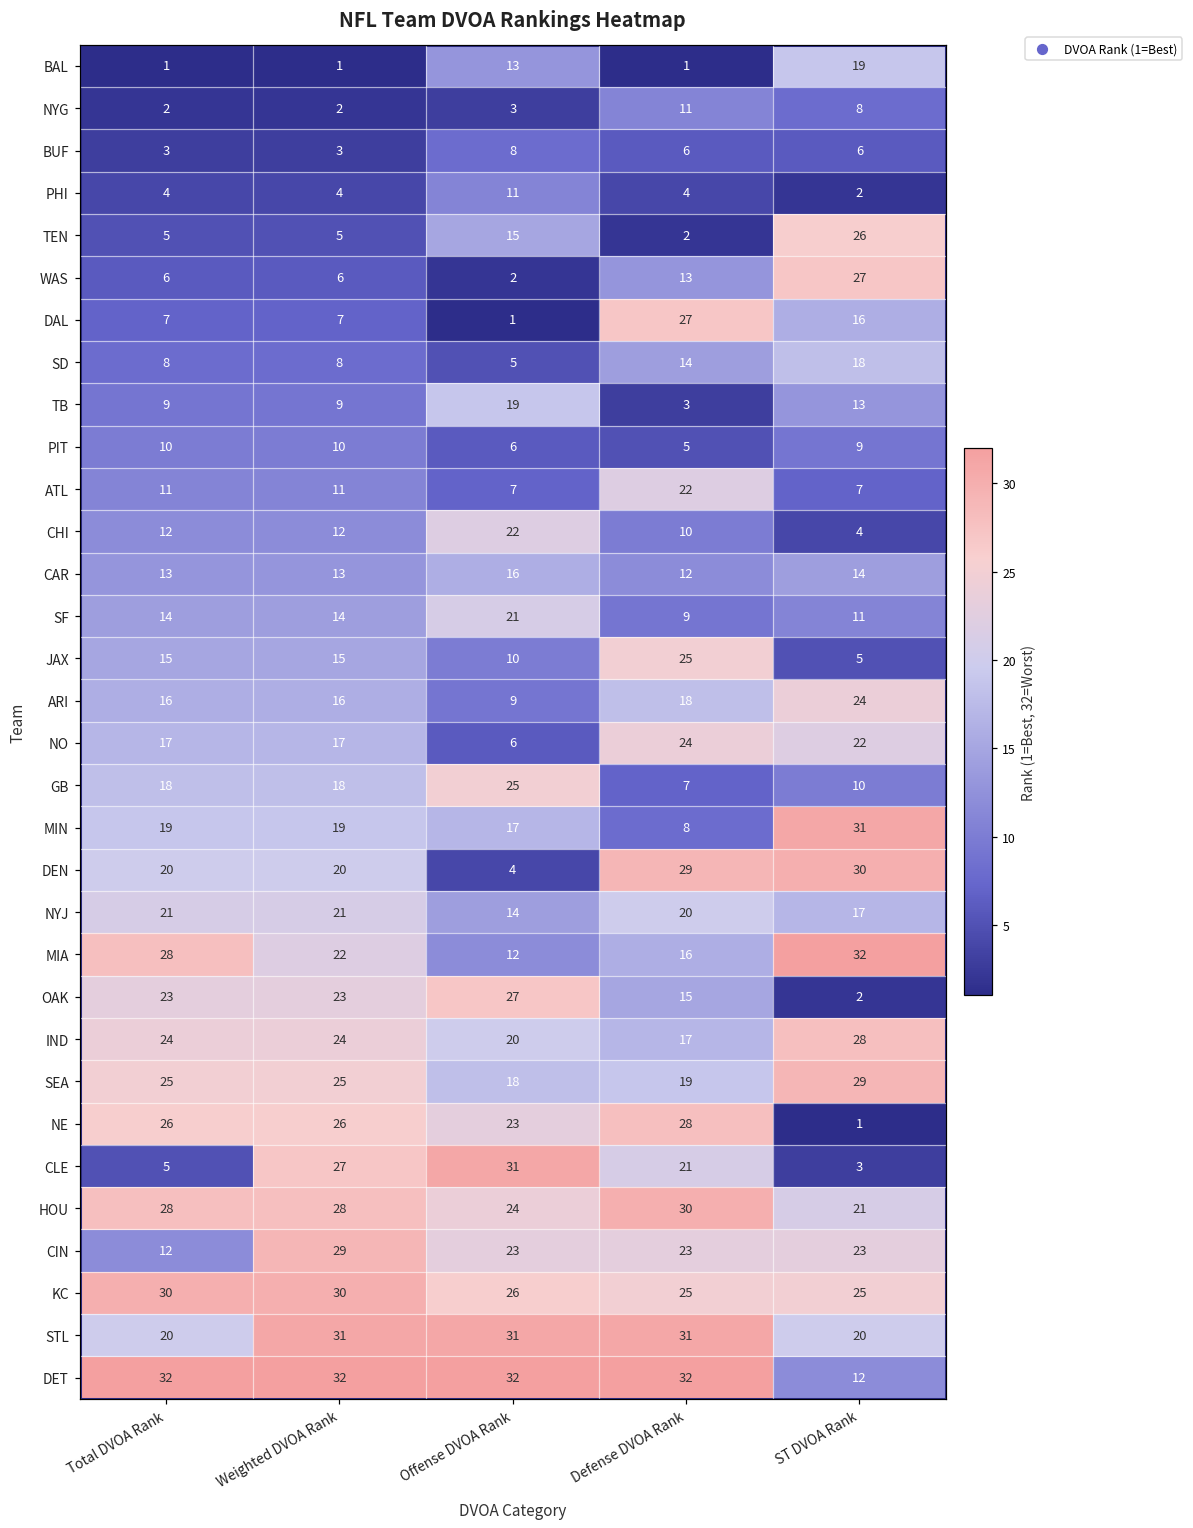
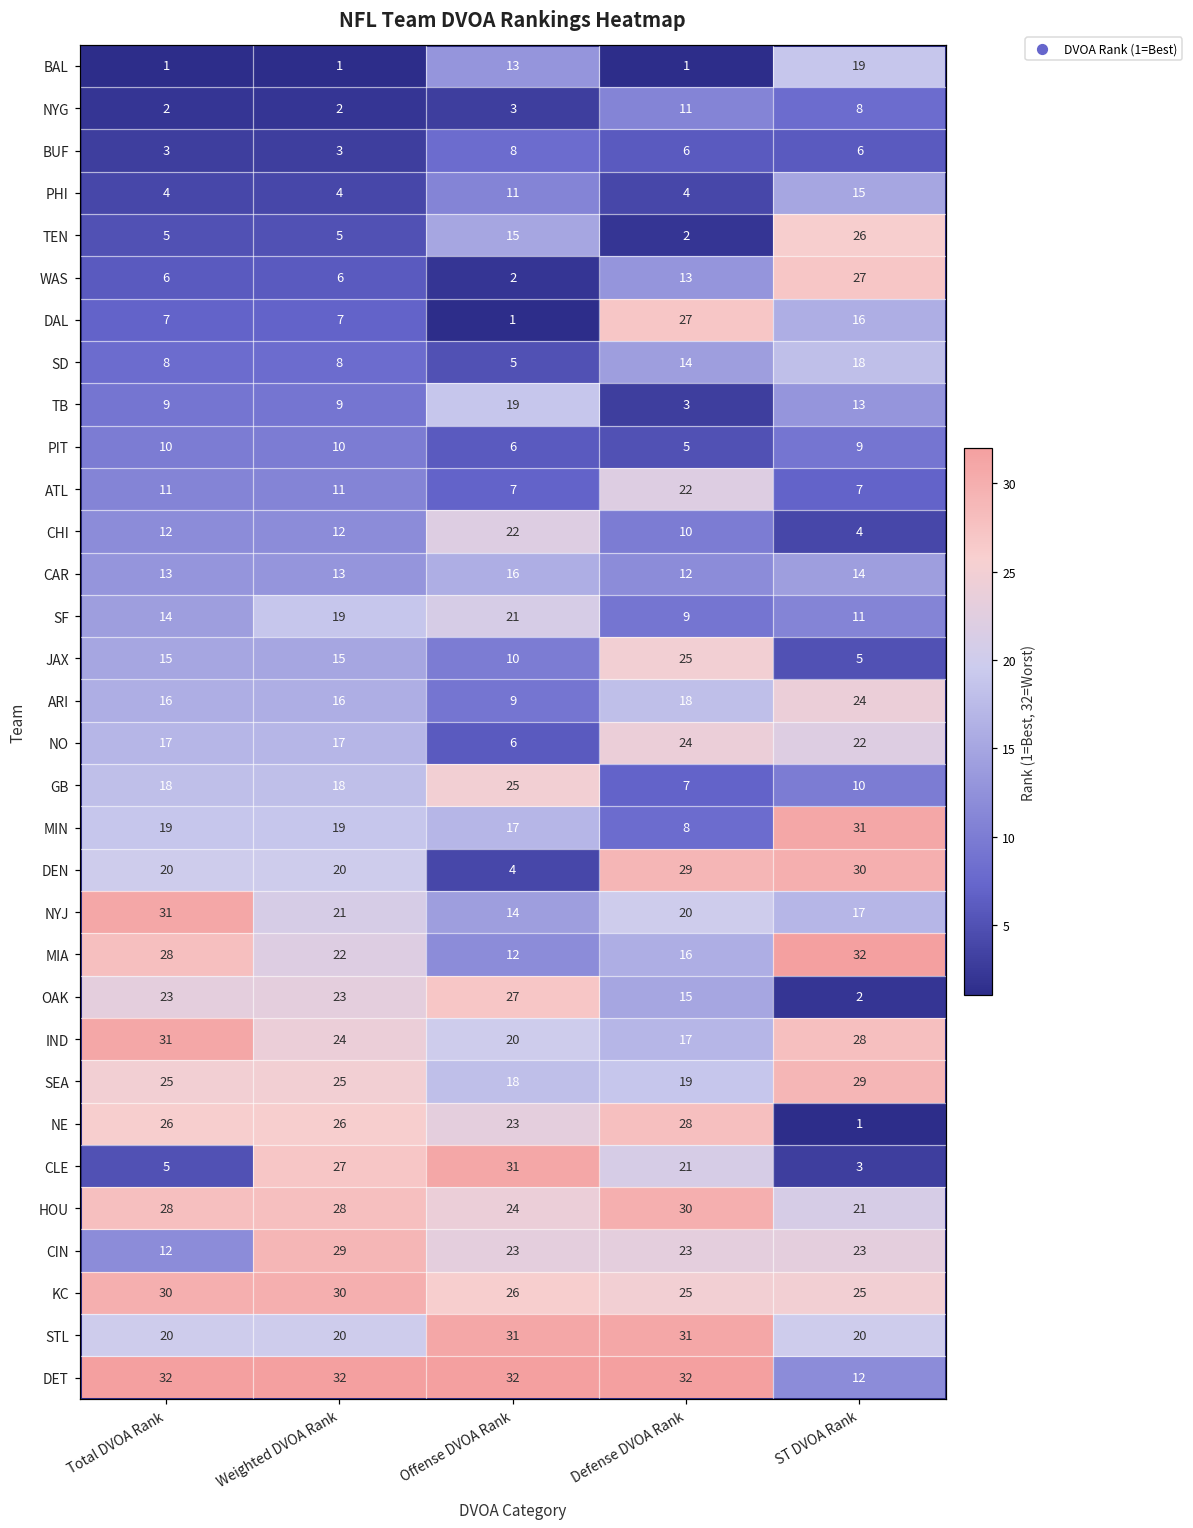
  {
    "BAL": {
      "Total DVOA Rank": 1,
      "Weighted DVOA Rank": 1,
      "Offense DVOA Rank": 13,
      "Defense DVOA Rank": 1,
      "ST DVOA Rank": 19
    },
    "NYG": {
      "Total DVOA Rank": 2,
      "Weighted DVOA Rank": 2,
      "Offense DVOA Rank": 3,
      "Defense DVOA Rank": 11,
      "ST DVOA Rank": 8
    },
    "BUF": {
      "Total DVOA Rank": 3,
      "Weighted DVOA Rank": 3,
      "Offense DVOA Rank": 8,
      "Defense DVOA Rank": 6,
      "ST DVOA Rank": 6
    },
    "PHI": {
      "Total DVOA Rank": 4,
      "Weighted DVOA Rank": 4,
      "Offense DVOA Rank": 11,
      "Defense DVOA Rank": 4,
-     "ST DVOA Rank": 2
+     "ST DVOA Rank": 15
    },
    "TEN": {
      "Total DVOA Rank": 5,
      "Weighted DVOA Rank": 5,
      "Offense DVOA Rank": 15,
      "Defense DVOA Rank": 2,
      "ST DVOA Rank": 26
    },
    "WAS": {
      "Total DVOA Rank": 6,
      "Weighted DVOA Rank": 6,
      "Offense DVOA Rank": 2,
      "Defense DVOA Rank": 13,
      "ST DVOA Rank": 27
    },
    "DAL": {
      "Total DVOA Rank": 7,
      "Weighted DVOA Rank": 7,
      "Offense DVOA Rank": 1,
      "Defense DVOA Rank": 27,
      "ST DVOA Rank": 16
    },
    "SD": {
      "Total DVOA Rank": 8,
      "Weighted DVOA Rank": 8,
      "Offense DVOA Rank": 5,
      "Defense DVOA Rank": 14,
      "ST DVOA Rank": 18
    },
    "TB": {
      "Total DVOA Rank": 9,
      "Weighted DVOA Rank": 9,
      "Offense DVOA Rank": 19,
      "Defense DVOA Rank": 3,
      "ST DVOA Rank": 13
    },
    "PIT": {
      "Total DVOA Rank": 10,
      "Weighted DVOA Rank": 10,
      "Offense DVOA Rank": 6,
      "Defense DVOA Rank": 5,
      "ST DVOA Rank": 9
    },
    "ATL": {
      "Total DVOA Rank": 11,
      "Weighted DVOA Rank": 11,
      "Offense DVOA Rank": 7,
      "Defense DVOA Rank": 22,
      "ST DVOA Rank": 7
    },
    "CHI": {
      "Total DVOA Rank": 12,
      "Weighted DVOA Rank": 12,
      "Offense DVOA Rank": 22,
      "Defense DVOA Rank": 10,
      "ST DVOA Rank": 4
    },
    "CAR": {
      "Total DVOA Rank": 13,
      "Weighted DVOA Rank": 13,
      "Offense DVOA Rank": 16,
      "Defense DVOA Rank": 12,
      "ST DVOA Rank": 14
    },
    "SF": {
      "Total DVOA Rank": 14,
-     "Weighted DVOA Rank": 14,
+     "Weighted DVOA Rank": 19,
      "Offense DVOA Rank": 21,
      "Defense DVOA Rank": 9,
      "ST DVOA Rank": 11
    },
    "JAX": {
      "Total DVOA Rank": 15,
      "Weighted DVOA Rank": 15,
      "Offense DVOA Rank": 10,
      "Defense DVOA Rank": 25,
      "ST DVOA Rank": 5
    },
    "ARI": {
      "Total DVOA Rank": 16,
      "Weighted DVOA Rank": 16,
      "Offense DVOA Rank": 9,
      "Defense DVOA Rank": 18,
      "ST DVOA Rank": 24
    },
    "NO": {
      "Total DVOA Rank": 17,
      "Weighted DVOA Rank": 17,
      "Offense DVOA Rank": 6,
      "Defense DVOA Rank": 24,
      "ST DVOA Rank": 22
    },
    "GB": {
      "Total DVOA Rank": 18,
      "Weighted DVOA Rank": 18,
      "Offense DVOA Rank": 25,
      "Defense DVOA Rank": 7,
      "ST DVOA Rank": 10
    },
    "MIN": {
      "Total DVOA Rank": 19,
      "Weighted DVOA Rank": 19,
      "Offense DVOA Rank": 17,
      "Defense DVOA Rank": 8,
      "ST DVOA Rank": 31
    },
    "DEN": {
      "Total DVOA Rank": 20,
      "Weighted DVOA Rank": 20,
      "Offense DVOA Rank": 4,
      "Defense DVOA Rank": 29,
      "ST DVOA Rank": 30
    },
    "NYJ": {
-     "Total DVOA Rank": 21,
+     "Total DVOA Rank": 31,
      "Weighted DVOA Rank": 21,
      "Offense DVOA Rank": 14,
      "Defense DVOA Rank": 20,
      "ST DVOA Rank": 17
    },
    "MIA": {
      "Total DVOA Rank": 28,
      "Weighted DVOA Rank": 22,
      "Offense DVOA Rank": 12,
      "Defense DVOA Rank": 16,
      "ST DVOA Rank": 32
    },
    "OAK": {
      "Total DVOA Rank": 23,
      "Weighted DVOA Rank": 23,
      "Offense DVOA Rank": 27,
      "Defense DVOA Rank": 15,
      "ST DVOA Rank": 2
    },
    "IND": {
-     "Total DVOA Rank": 24,
+     "Total DVOA Rank": 31,
      "Weighted DVOA Rank": 24,
      "Offense DVOA Rank": 20,
      "Defense DVOA Rank": 17,
      "ST DVOA Rank": 28
    },
    "SEA": {
      "Total DVOA Rank": 25,
      "Weighted DVOA Rank": 25,
      "Offense DVOA Rank": 18,
      "Defense DVOA Rank": 19,
      "ST DVOA Rank": 29
    },
    "NE": {
      "Total DVOA Rank": 26,
      "Weighted DVOA Rank": 26,
      "Offense DVOA Rank": 23,
      "Defense DVOA Rank": 28,
      "ST DVOA Rank": 1
    },
    "CLE": {
      "Total DVOA Rank": 5,
      "Weighted DVOA Rank": 27,
      "Offense DVOA Rank": 31,
      "Defense DVOA Rank": 21,
      "ST DVOA Rank": 3
    },
    "HOU": {
      "Total DVOA Rank": 28,
      "Weighted DVOA Rank": 28,
      "Offense DVOA Rank": 24,
      "Defense DVOA Rank": 30,
      "ST DVOA Rank": 21
    },
    "CIN": {
      "Total DVOA Rank": 12,
      "Weighted DVOA Rank": 29,
      "Offense DVOA Rank": 23,
      "Defense DVOA Rank": 23,
      "ST DVOA Rank": 23
    },
    "KC": {
      "Total DVOA Rank": 30,
      "Weighted DVOA Rank": 30,
      "Offense DVOA Rank": 26,
      "Defense DVOA Rank": 25,
      "ST DVOA Rank": 25
    },
    "STL": {
      "Total DVOA Rank": 20,
-     "Weighted DVOA Rank": 31,
+     "Weighted DVOA Rank": 20,
      "Offense DVOA Rank": 31,
      "Defense DVOA Rank": 31,
      "ST DVOA Rank": 20
    },
    "DET": {
      "Total DVOA Rank": 32,
      "Weighted DVOA Rank": 32,
      "Offense DVOA Rank": 32,
      "Defense DVOA Rank": 32,
      "ST DVOA Rank": 12
    }
  }
